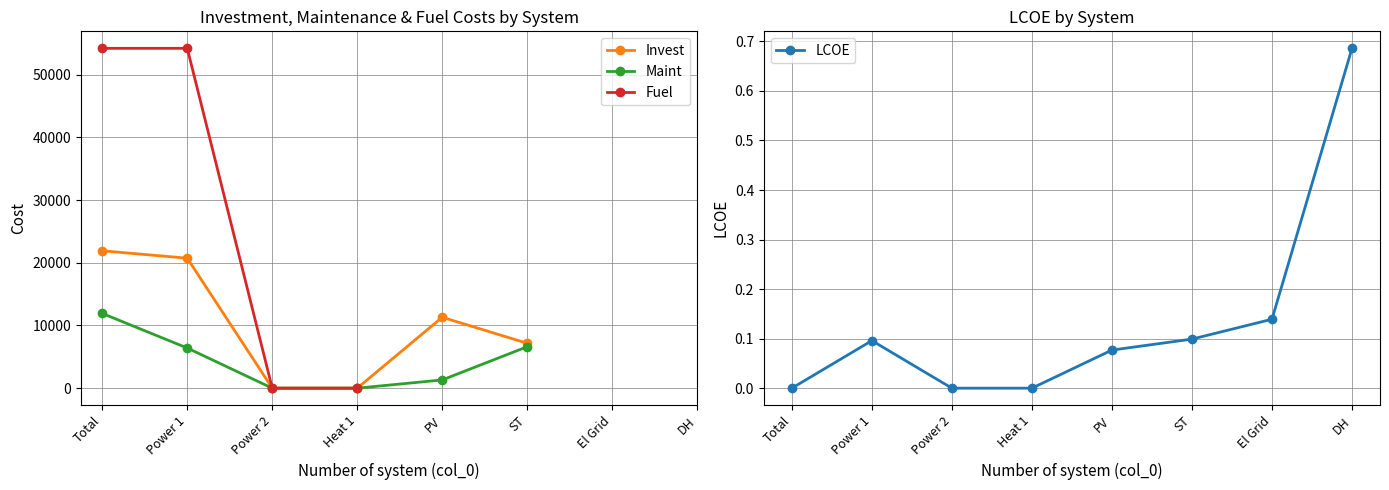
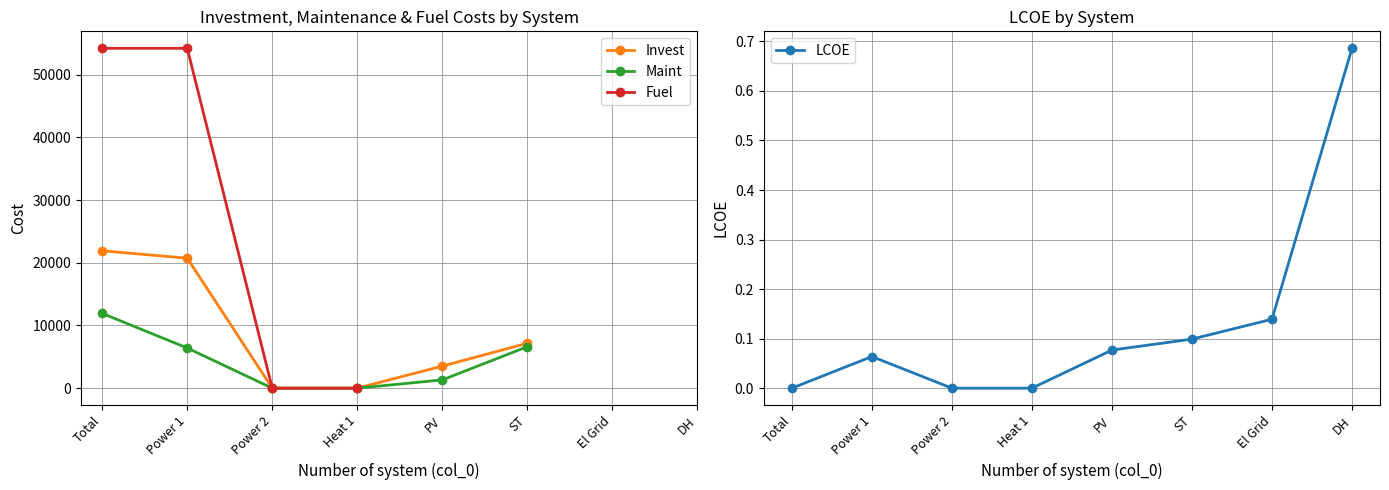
  {
    "Investment, Maintenance & Fuel Costs by System": {
      "Invest": {
        "Total": 22000,
        "Power 1": 21000,
-       "PV": 11000,
+       "PV": 4000,
        "ST": 7000
      },
      "Maint": {
        "Total": 12000,
        "Power 1": 6000,
        "PV": 1000,
        "ST": 7000
      },
      "Fuel": {
        "Total": 54000,
        "Power 1": 54000
      }
    },
    "LCOE by System": {
      "Total": 0.00,
-     "Power 1": 0.10,
+     "Power 1": 0.06,
      "Power 2": 0.00,
      "Heat 1": 0.00,
      "PV": 0.08,
      "ST": 0.10,
      "El Grid": 0.14,
      "DH": 0.69
    }
  }
